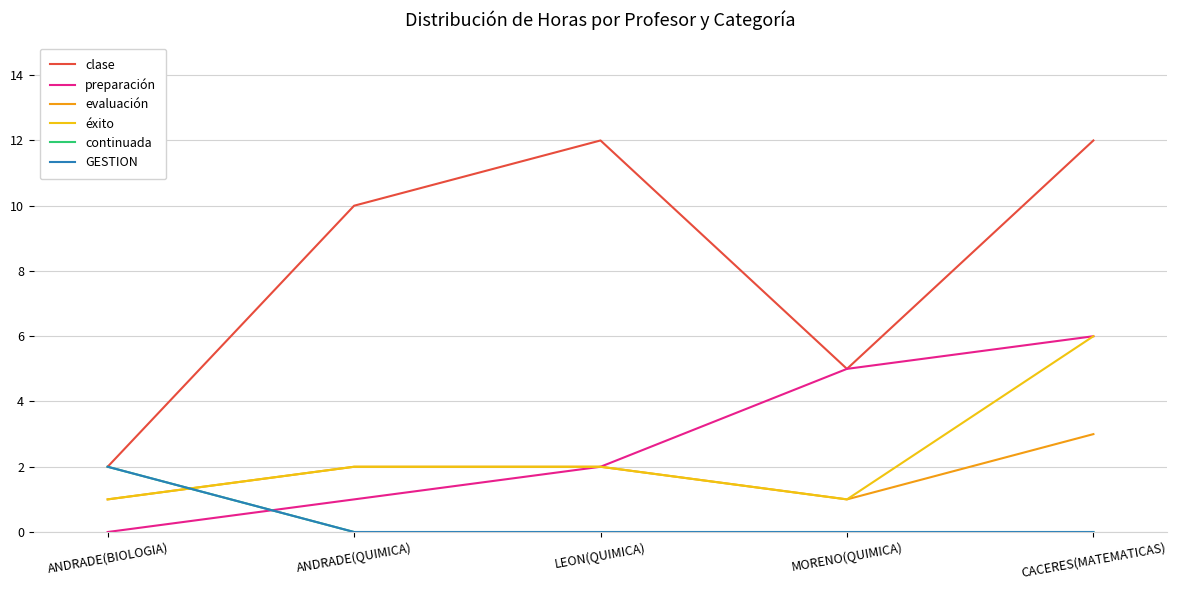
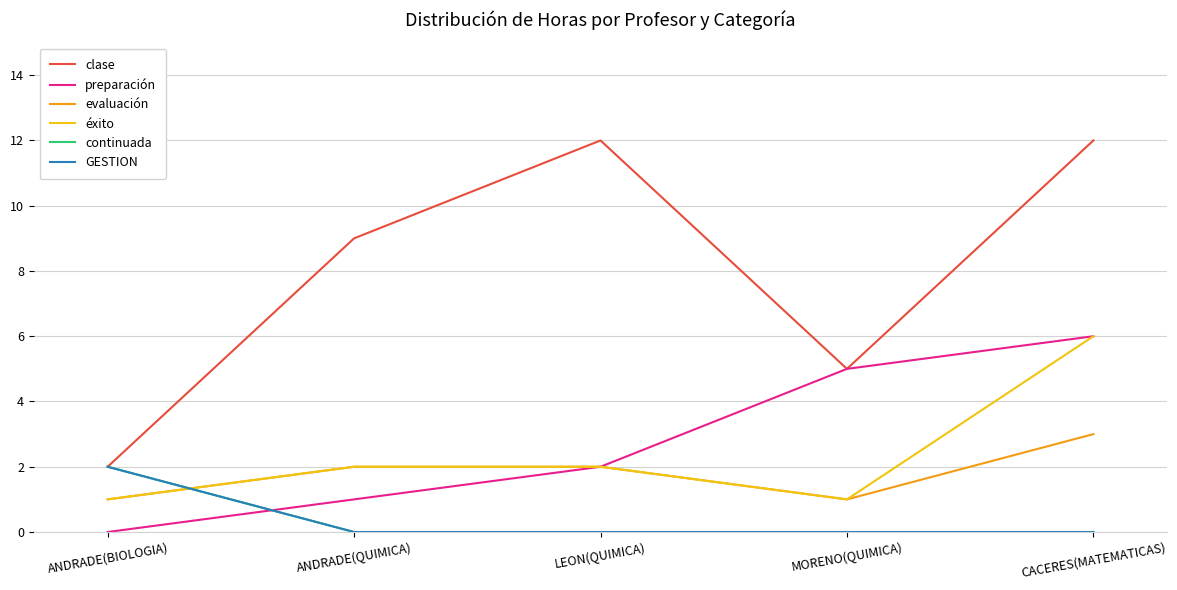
  {
    "clase": {
-     "ANDRADE(QUIMICA)": 10,
+     "ANDRADE(QUIMICA)": 9,
      "LEON(QUIMICA)": 12,
      "CACERES(MATEMATICAS)": 12
    },
    "preparación": {
      "ANDRADE(BIOLOGIA)": 0,
      "ANDRADE(QUIMICA)": 1
    },
    "GESTION": {
      "ANDRADE(QUIMICA)": 0,
      "LEON(QUIMICA)": 0,
      "MORENO(QUIMICA)": 0,
      "CACERES(MATEMATICAS)": 0
    }
  }
